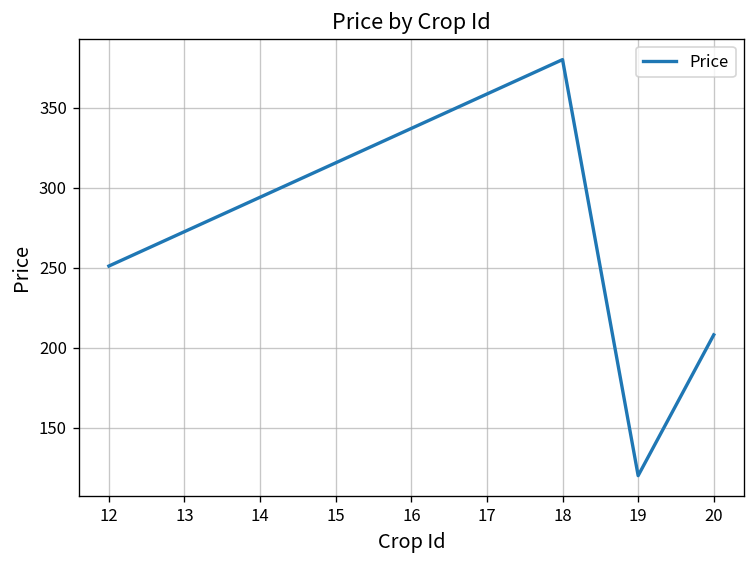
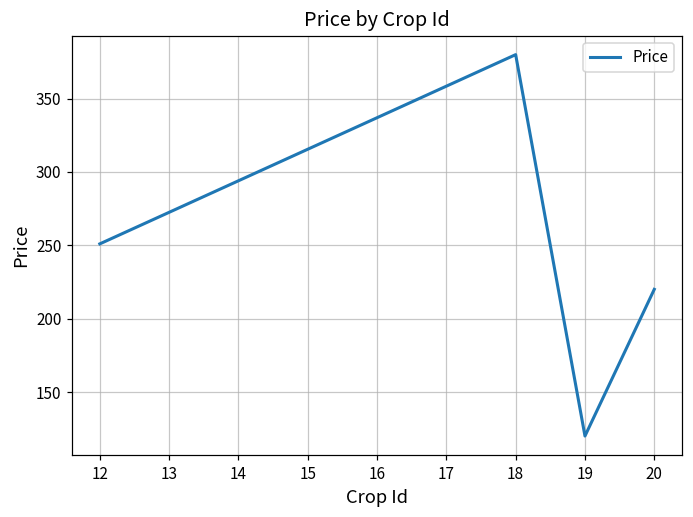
  {
    "12": 251,
    "18": 380,
    "19": 120,
-   "20": 208
+   "20": 220
  }
